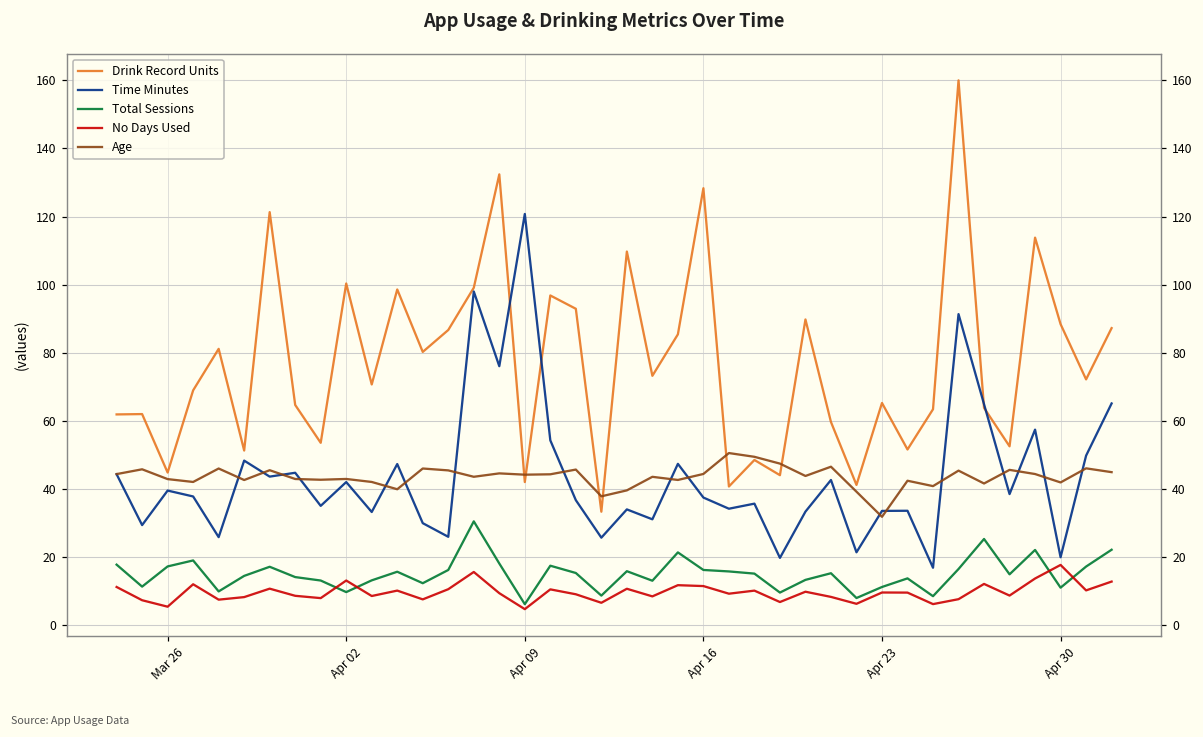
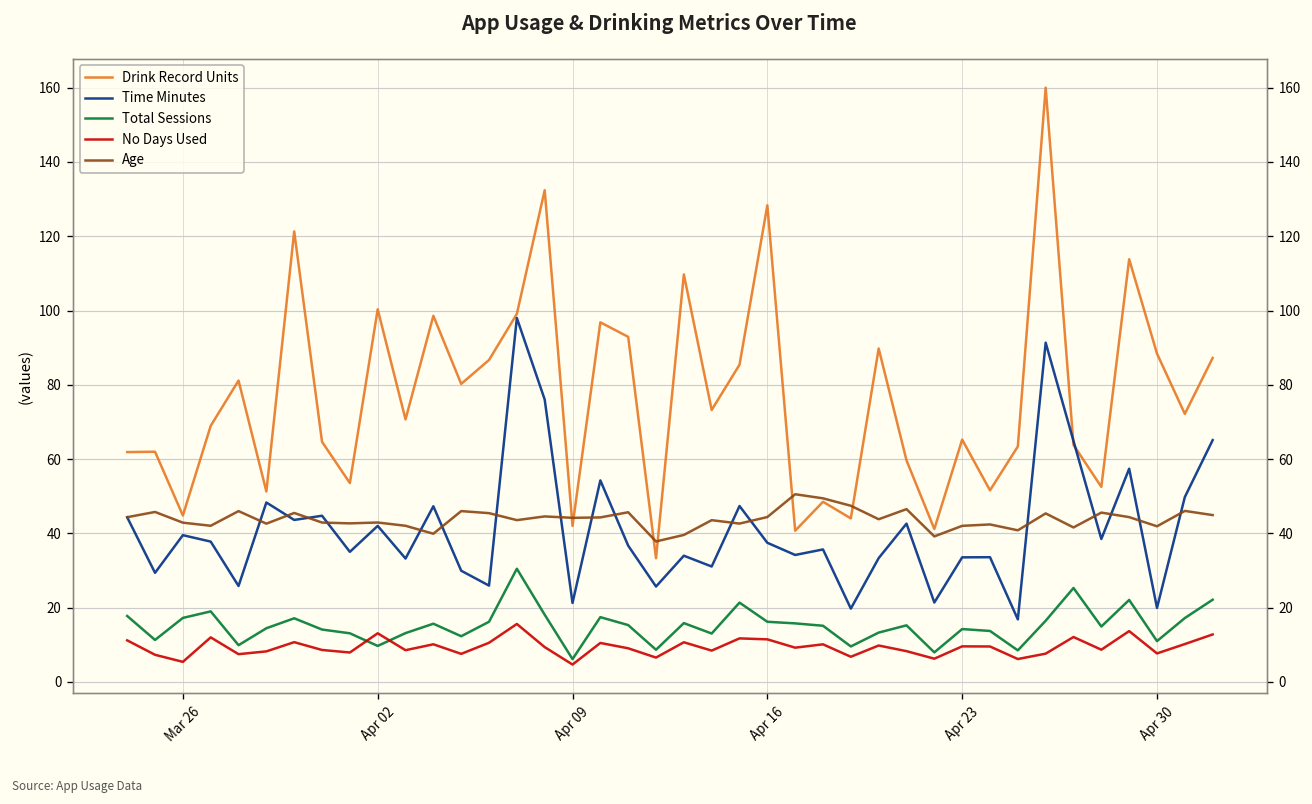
  {
    "Drink Record Units": {
      "Mar 26": 45,
      "Apr 02": 100,
      "Apr 09": 42,
      "Apr 16": 128,
      "Apr 23": 65,
      "Apr 30": 88
    },
    "Time Minutes": {
      "Mar 26": 40,
      "Apr 02": 42,
-     "Apr 09": 121,
+     "Apr 09": 21,
      "Apr 16": 37,
      "Apr 23": 34,
      "Apr 30": 20
    },
    "Total Sessions": {
      "Mar 26": 17,
      "Apr 02": 10,
      "Apr 09": 6,
      "Apr 16": 16,
-     "Apr 23": 11,
+     "Apr 23": 14,
      "Apr 30": 11
    },
    "No Days Used": {
      "Mar 26": 5,
      "Apr 02": 13,
      "Apr 09": 5,
      "Apr 16": 11,
      "Apr 23": 10,
-     "Apr 30": 18
+     "Apr 30": 8
    },
    "Age": {
      "Mar 26": 43,
      "Apr 02": 43,
      "Apr 09": 44,
      "Apr 16": 44,
-     "Apr 23": 32,
+     "Apr 23": 42,
      "Apr 30": 42
    }
  }
